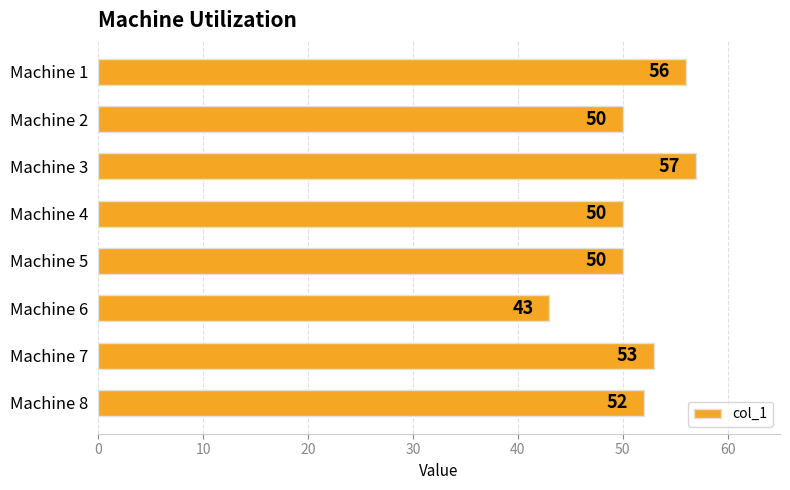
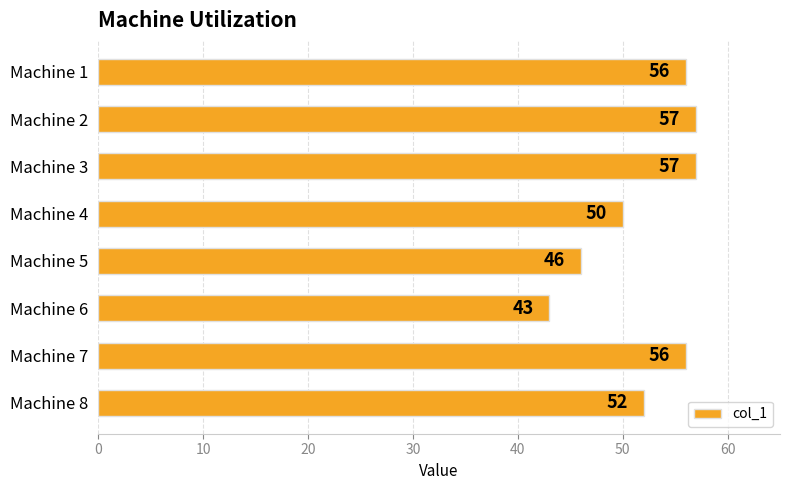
  {
    "Machine 1": 56,
-   "Machine 2": 50,
+   "Machine 2": 57,
    "Machine 3": 57,
    "Machine 4": 50,
-   "Machine 5": 50,
+   "Machine 5": 46,
    "Machine 6": 43,
-   "Machine 7": 53,
+   "Machine 7": 56,
    "Machine 8": 52
  }
